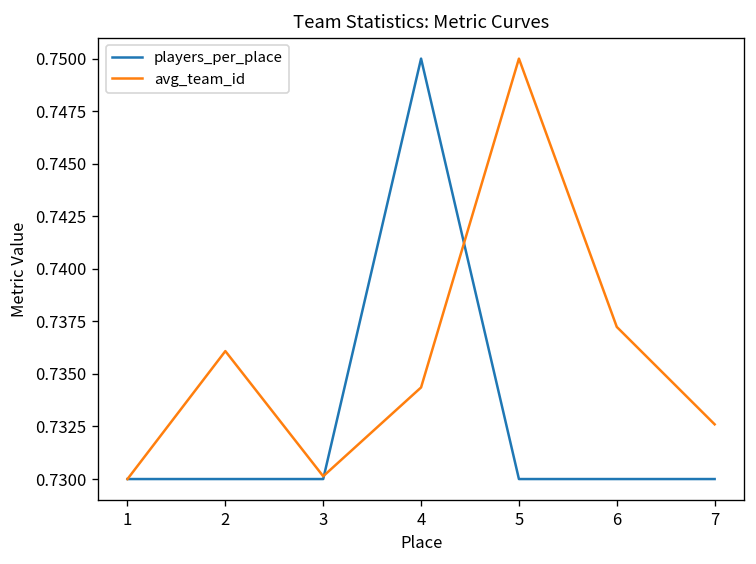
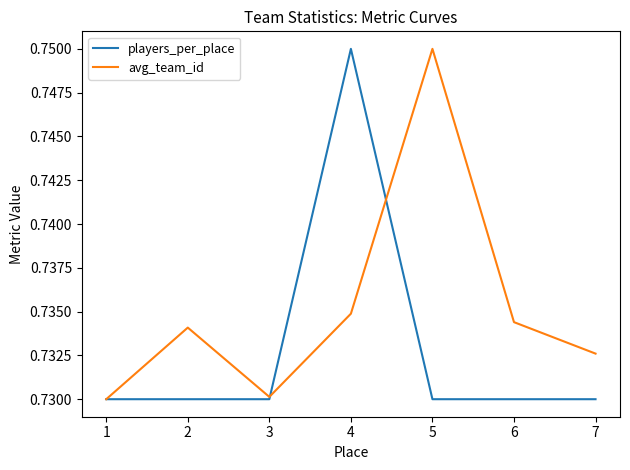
  {
    "players_per_place": {
      "2": 0.7300,
      "4": 0.7500,
      "5": 0.7300,
      "6": 0.7300,
      "7": 0.7300
    },
    "avg_team_id": {
-     "2": 0.7361,
-     "4": 0.7344,
+     "2": 0.7341,
+     "4": 0.7349,
      "5": 0.7500,
-     "6": 0.7372,
+     "6": 0.7344,
      "7": 0.7326
    }
  }
